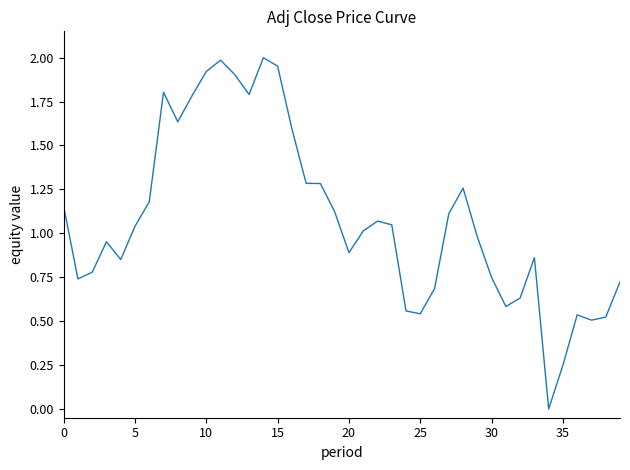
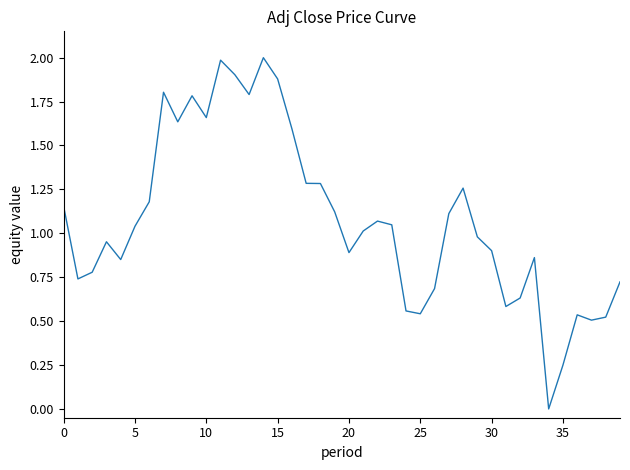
  {
    "0": 1.15,
    "5": 1.04,
-   "10": 1.92,
-   "15": 1.95,
+   "10": 1.66,
+   "15": 1.88,
    "20": 0.89,
    "25": 0.54,
-   "30": 0.75,
+   "30": 0.90,
    "35": 0.25
  }
